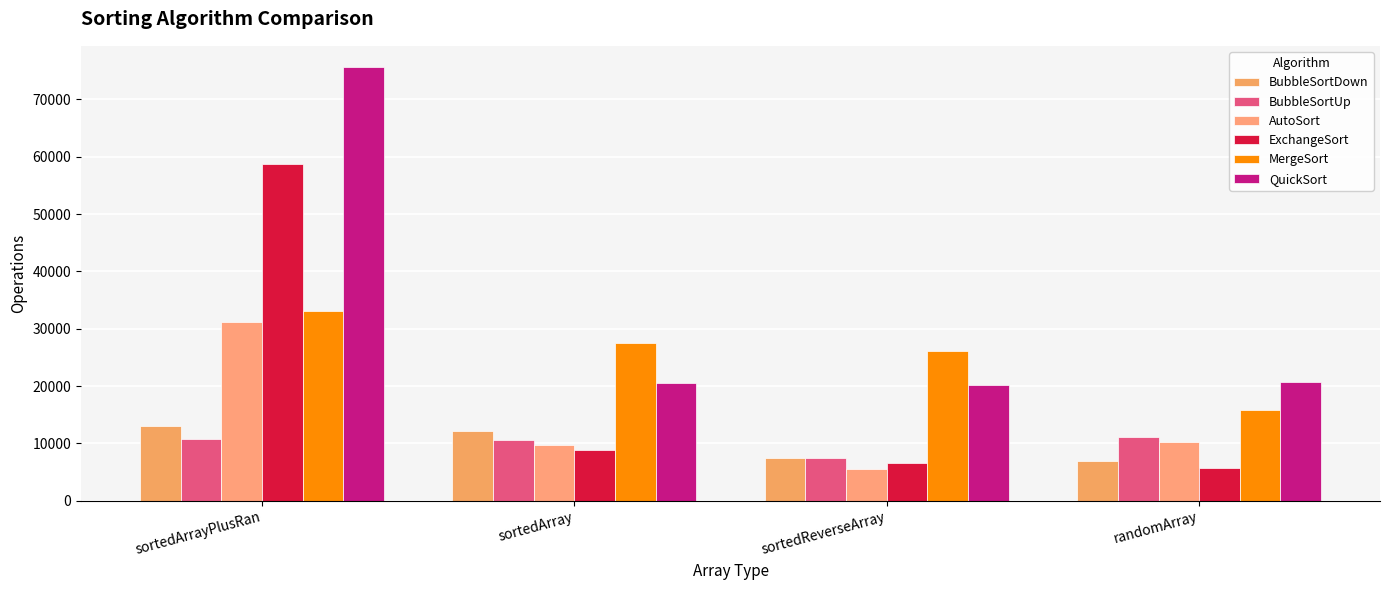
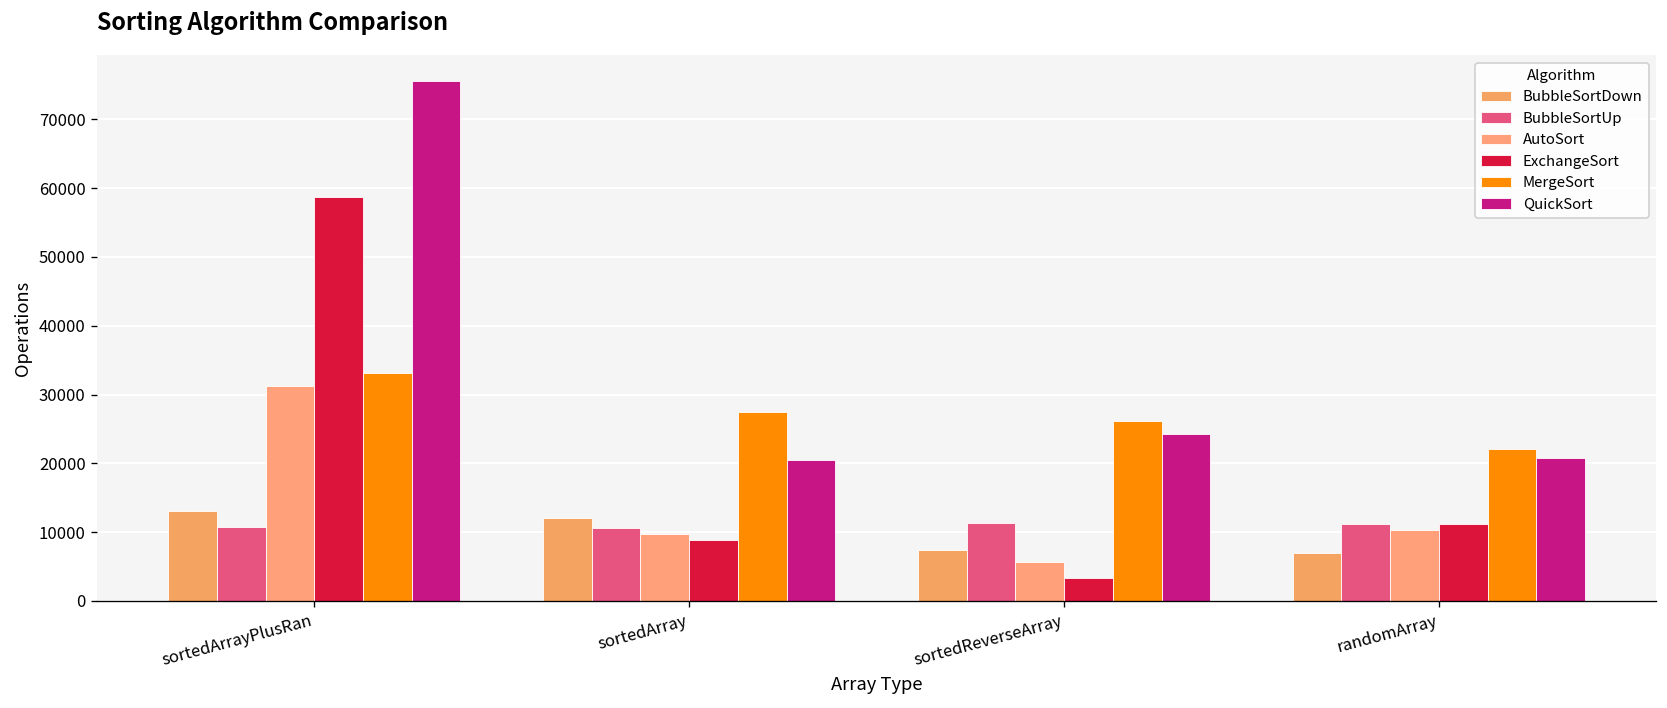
  {
    "BubbleSortUp": {
      "sortedArrayPlusRan": 11000,
      "sortedArray": 11000,
-     "sortedReverseArray": 7000,
+     "sortedReverseArray": 11000,
      "randomArray": 11000
    },
    "ExchangeSort": {
      "sortedArrayPlusRan": 59000,
      "sortedArray": 9000,
-     "sortedReverseArray": 7000,
-     "randomArray": 6000
+     "sortedReverseArray": 3000,
+     "randomArray": 11000
    },
    "MergeSort": {
      "sortedArrayPlusRan": 33000,
      "sortedArray": 28000,
      "sortedReverseArray": 26000,
-     "randomArray": 16000
+     "randomArray": 22000
    },
    "QuickSort": {
      "sortedArrayPlusRan": 76000,
      "sortedArray": 21000,
-     "sortedReverseArray": 20000,
+     "sortedReverseArray": 24000,
      "randomArray": 21000
    }
  }
